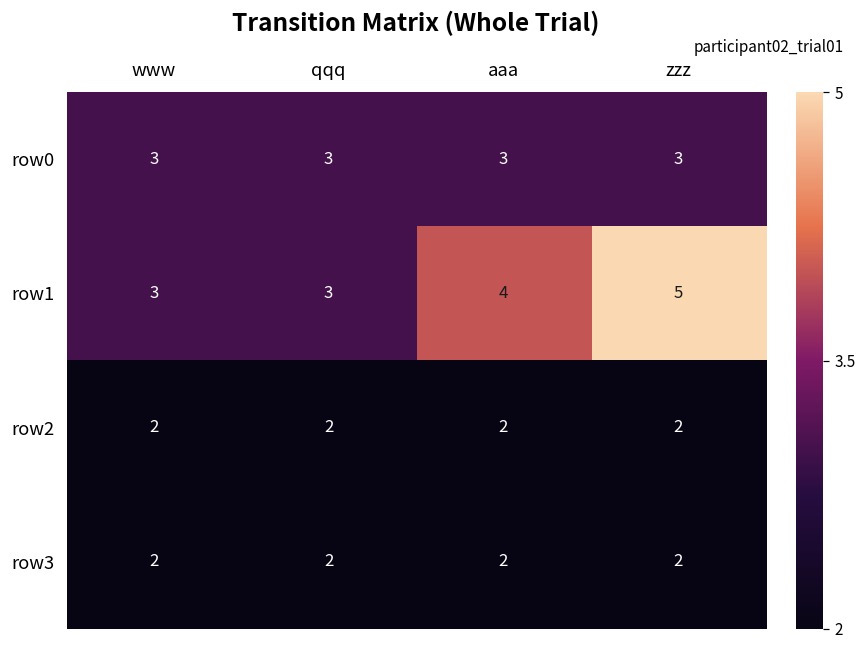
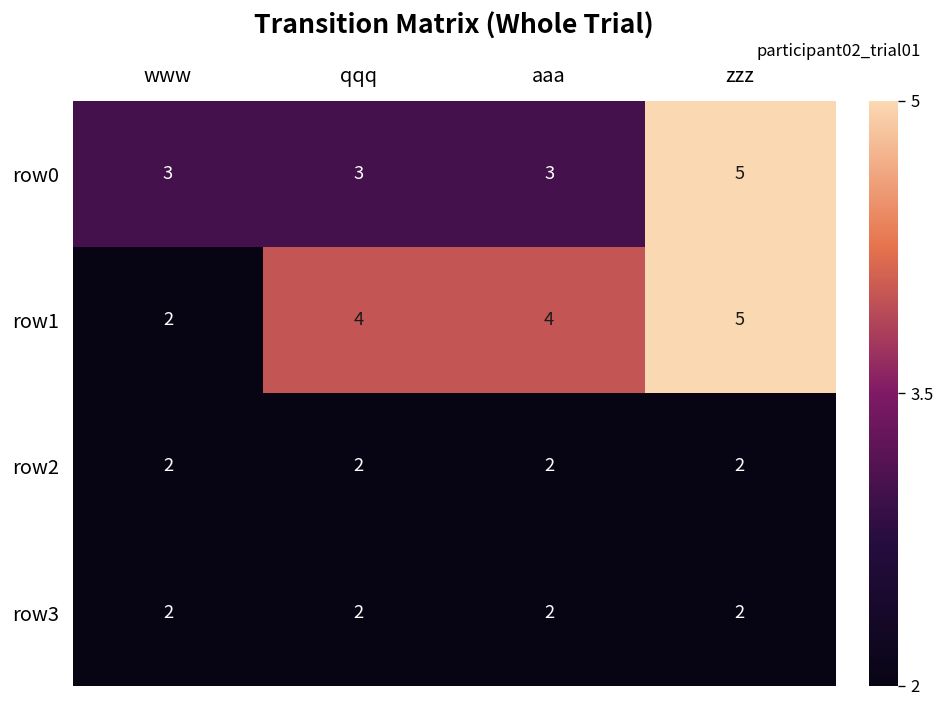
  {
    "row0": {
      "www": 3,
      "qqq": 3,
      "aaa": 3,
-     "zzz": 3
+     "zzz": 5
    },
    "row1": {
-     "www": 3,
-     "qqq": 3,
+     "www": 2,
+     "qqq": 4,
      "aaa": 4,
      "zzz": 5
    },
    "row2": {
      "www": 2,
      "qqq": 2,
      "aaa": 2,
      "zzz": 2
    },
    "row3": {
      "www": 2,
      "qqq": 2,
      "aaa": 2,
      "zzz": 2
    }
  }
